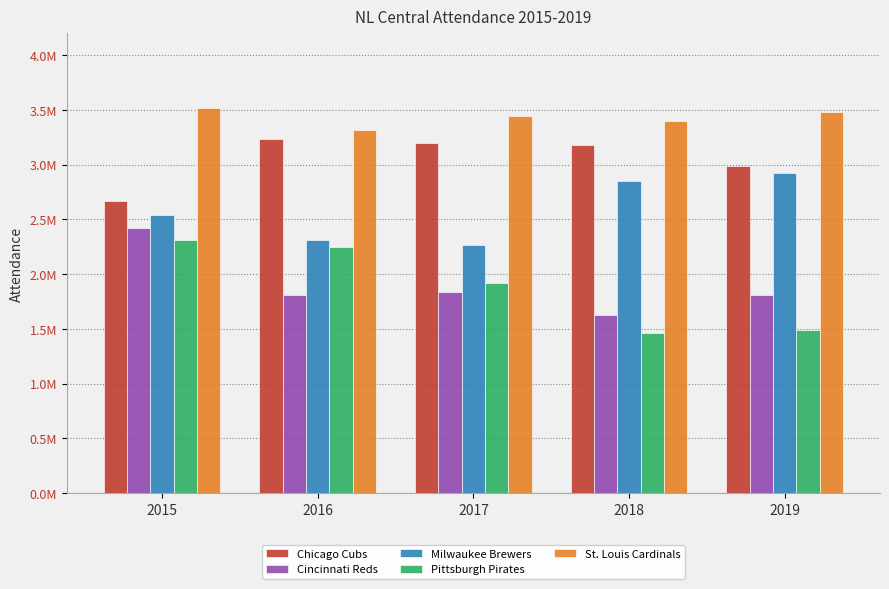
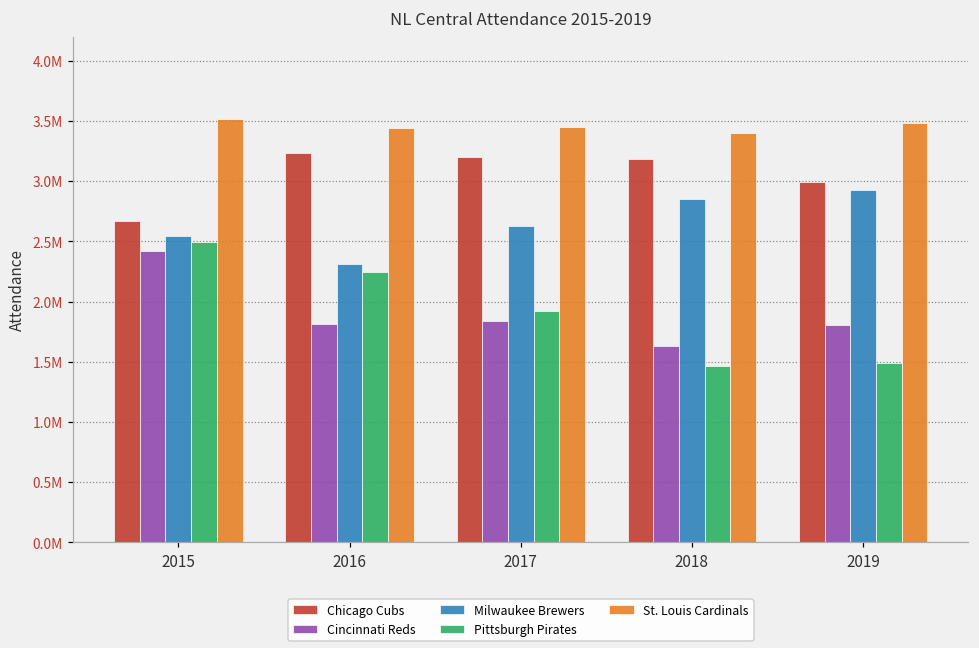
  {
    "Chicago Cubs": {
      "2015": 2670000,
      "2016": 3230000,
      "2017": 3200000,
      "2018": 3180000,
      "2019": 2990000
    },
    "Cincinnati Reds": {
      "2015": 2420000,
      "2016": 1810000,
      "2017": 1840000,
      "2018": 1630000,
      "2019": 1810000
    },
    "Milwaukee Brewers": {
      "2015": 2540000,
      "2016": 2310000,
-     "2017": 2270000,
+     "2017": 2630000,
      "2018": 2850000,
      "2019": 2920000
    },
    "Pittsburgh Pirates": {
-     "2015": 2310000,
+     "2015": 2500000,
      "2016": 2250000,
      "2017": 1920000,
      "2018": 1470000,
      "2019": 1490000
    },
    "St. Louis Cardinals": {
      "2015": 3520000,
-     "2016": 3320000,
+     "2016": 3440000,
      "2017": 3450000,
      "2018": 3400000,
      "2019": 3480000
    }
  }
